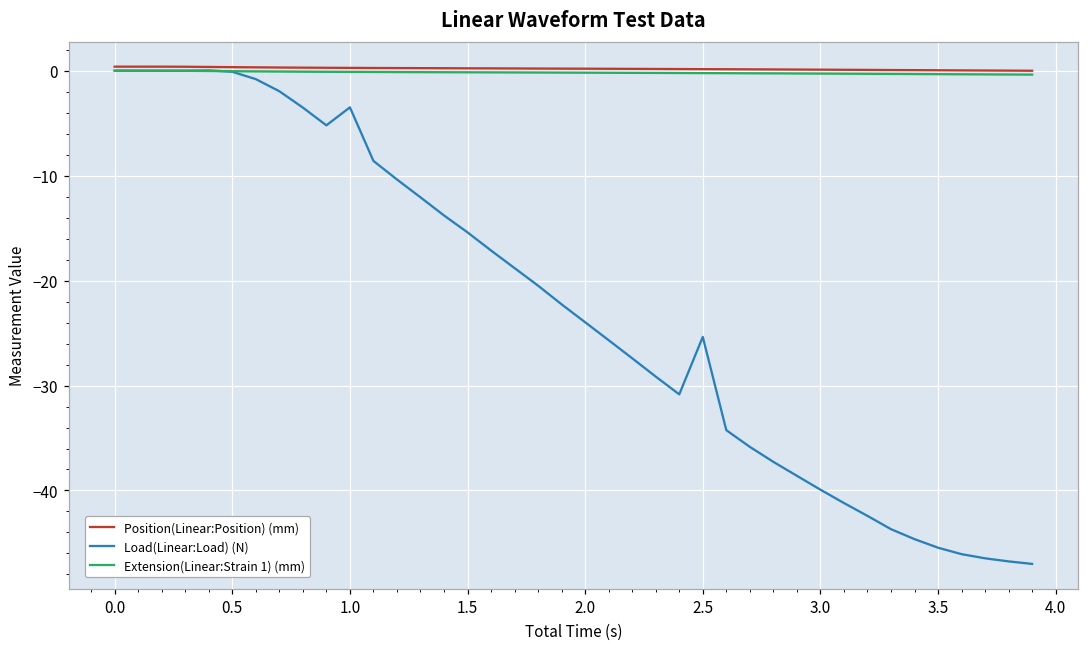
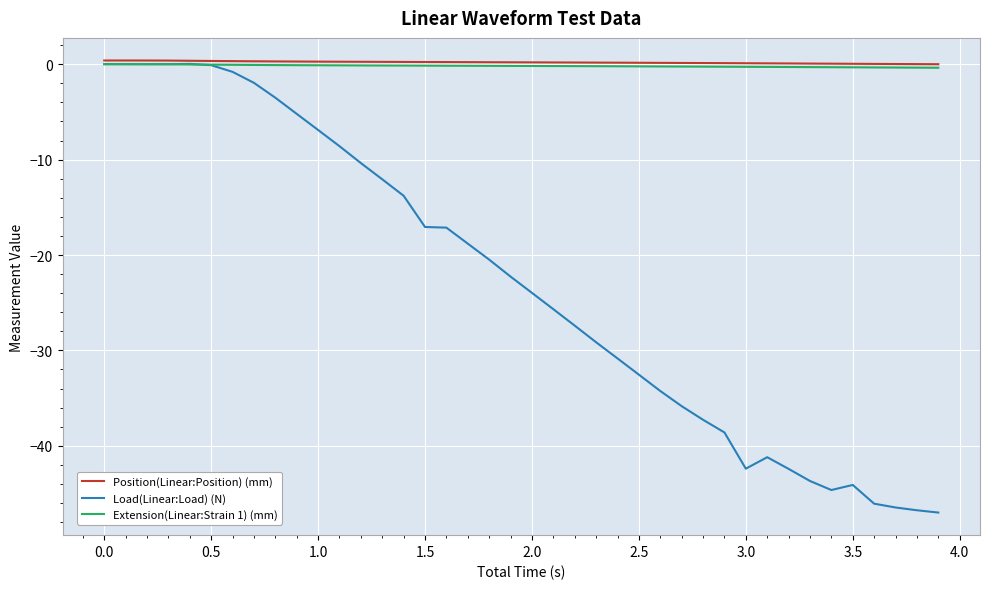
  {
    "Position(Linear:Position) (mm)": {
      "0.0": 0,
      "0.5": 0,
      "1.0": 0,
      "1.5": 0,
      "2.0": 0,
      "2.5": 0,
      "3.0": 0,
      "3.5": 0
    },
    "Load(Linear:Load) (N)": {
-     "1.0": -3,
-     "1.5": -15,
+     "1.0": -7,
+     "1.5": -17,
      "2.0": -24,
-     "2.5": -25,
-     "3.0": -40,
-     "3.5": -45
+     "2.5": -33,
+     "3.0": -42,
+     "3.5": -44
    },
    "Extension(Linear:Strain 1) (mm)": {
      "1.0": 0,
      "1.5": 0,
      "2.0": 0,
      "2.5": 0,
      "3.0": 0,
      "3.5": 0
    }
  }
